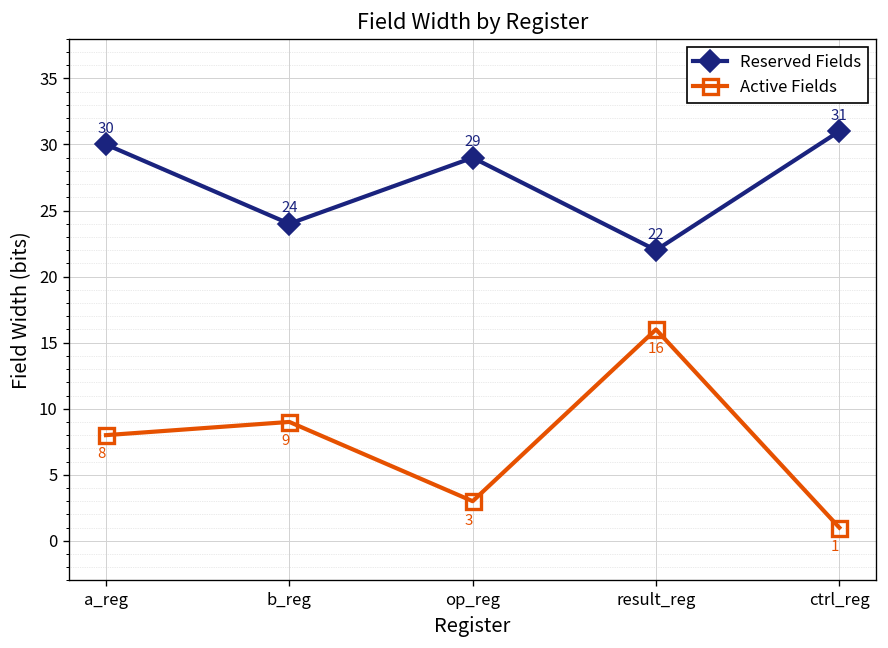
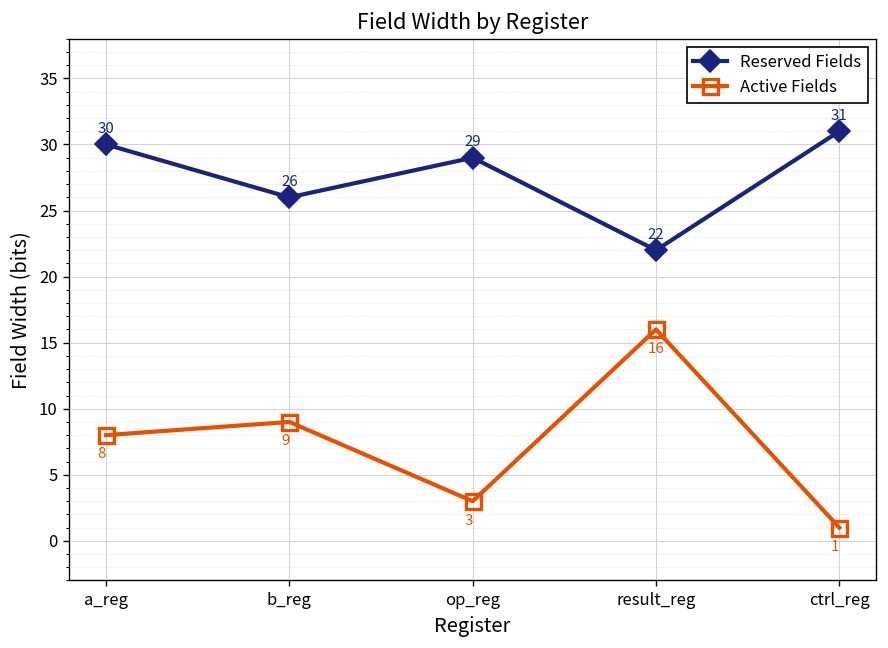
  {
    "Reserved Fields": {
      "a_reg": 30,
-     "b_reg": 24,
+     "b_reg": 26,
      "op_reg": 29,
      "result_reg": 22,
      "ctrl_reg": 31
    },
    "Active Fields": {
      "a_reg": 8,
      "b_reg": 9,
      "op_reg": 3,
      "result_reg": 16,
      "ctrl_reg": 1
    }
  }
